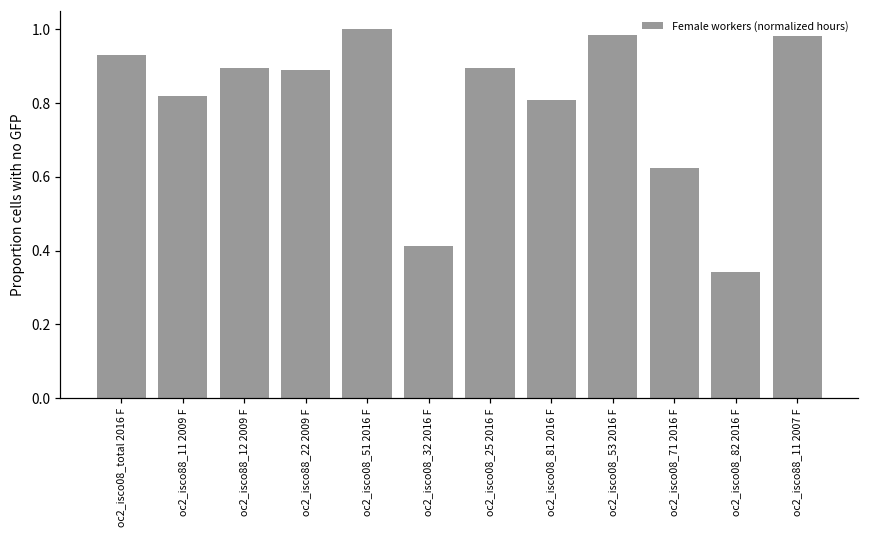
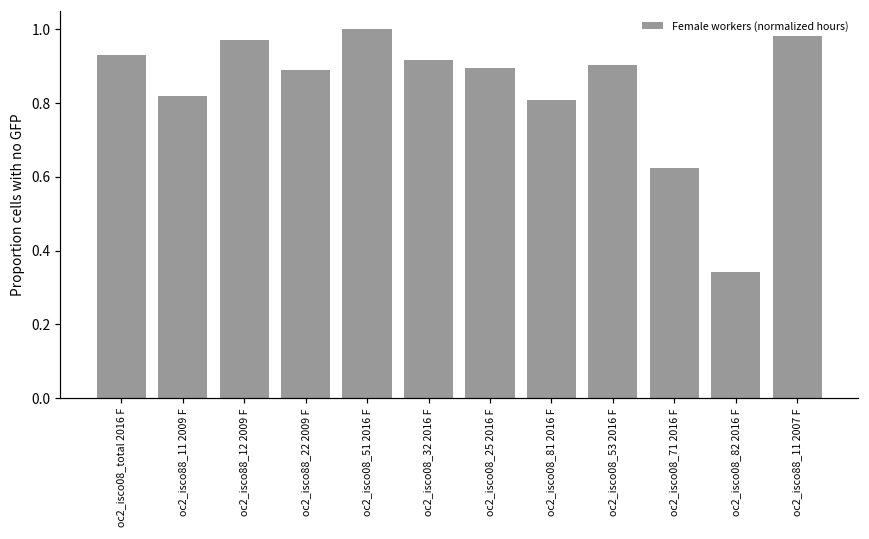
  {
    "oc2_isco08_total 2016 F": 0.93,
    "oc2_isco88_11 2009 F": 0.82,
-   "oc2_isco88_12 2009 F": 0.90,
+   "oc2_isco88_12 2009 F": 0.97,
    "oc2_isco88_22 2009 F": 0.89,
    "oc2_isco08_51 2016 F": 1.00,
-   "oc2_isco08_32 2016 F": 0.41,
+   "oc2_isco08_32 2016 F": 0.92,
    "oc2_isco08_25 2016 F": 0.90,
    "oc2_isco08_81 2016 F": 0.81,
-   "oc2_isco08_53 2016 F": 0.99,
+   "oc2_isco08_53 2016 F": 0.90,
    "oc2_isco08_71 2016 F": 0.63,
    "oc2_isco08_82 2016 F": 0.34,
    "oc2_isco88_11 2007 F": 0.98
  }
